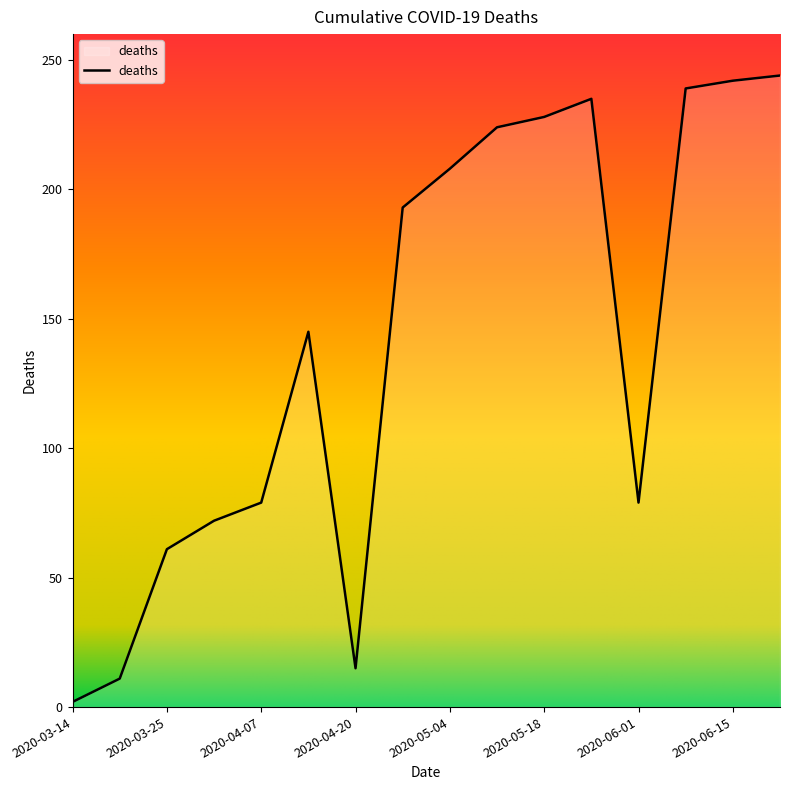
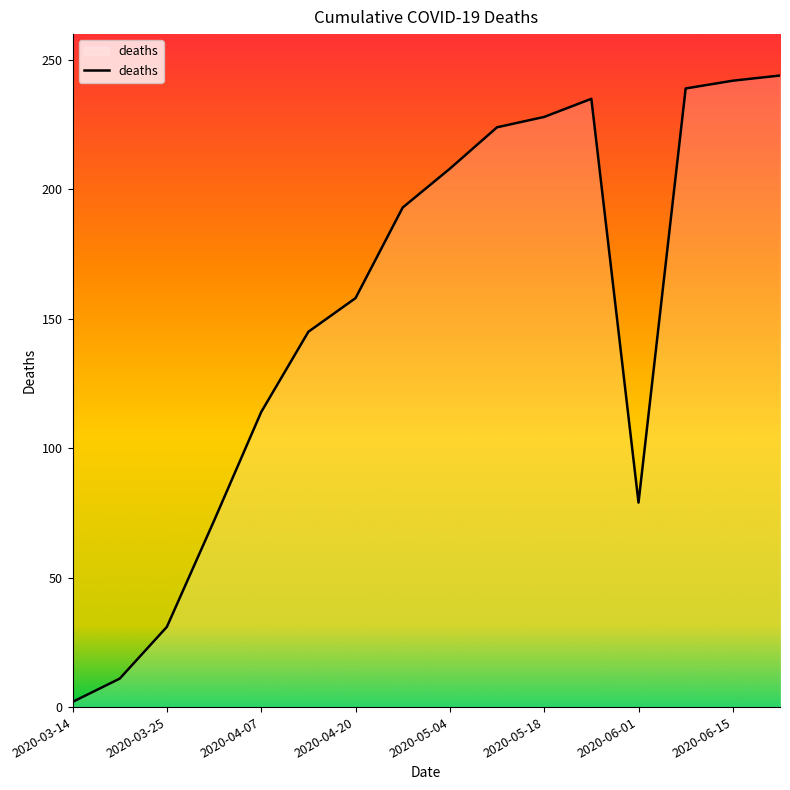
  {
    "2020-03-14": 2,
-   "2020-03-25": 61,
-   "2020-04-07": 79,
-   "2020-04-20": 15,
+   "2020-03-25": 31,
+   "2020-04-07": 114,
+   "2020-04-20": 158,
    "2020-05-04": 208,
    "2020-05-18": 228,
    "2020-06-01": 79,
    "2020-06-15": 242
  }
